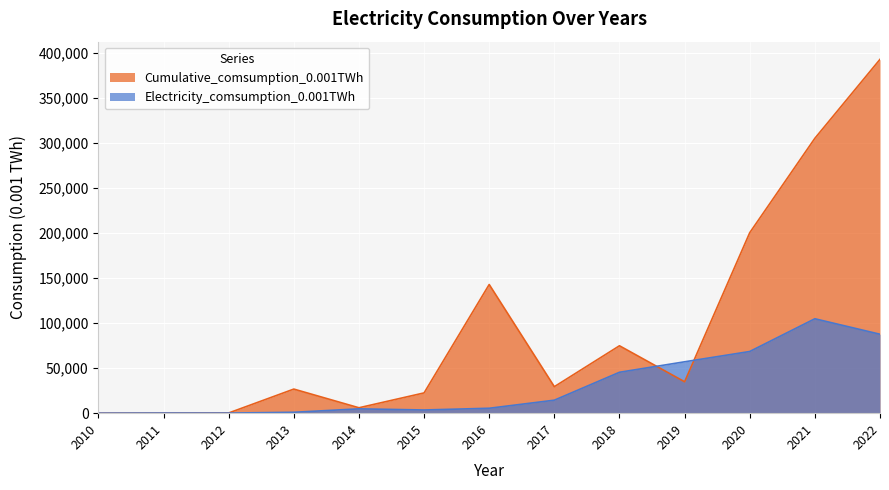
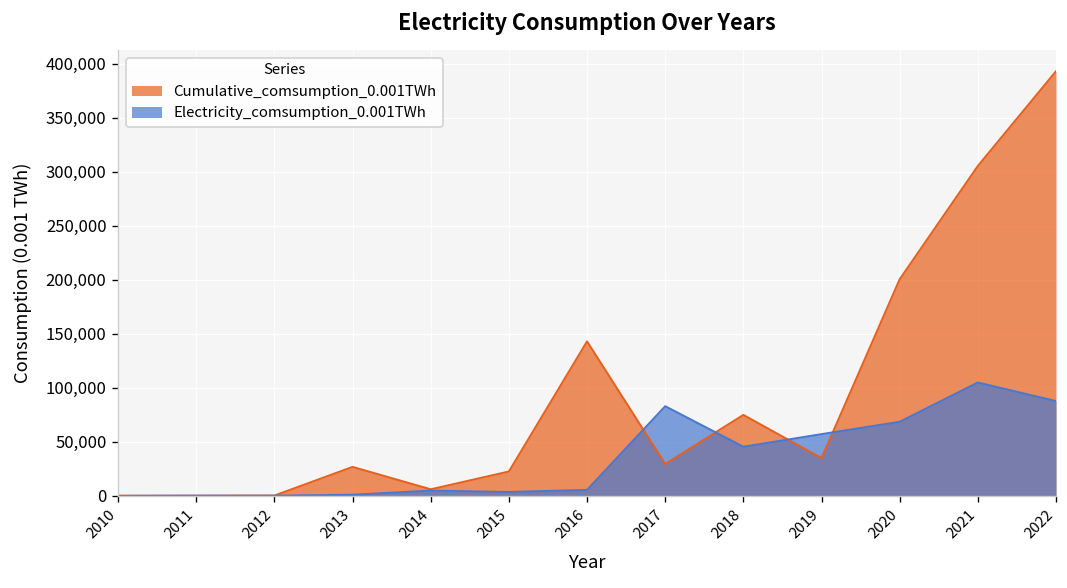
  {
    "Cumulative_comsumption_0.001TWh": {
      "2013": "30,000",
      "2015": "20,000",
      "2016": "140,000",
      "2017": "30,000",
      "2018": "70,000",
      "2019": "30,000",
      "2020": "200,000",
      "2021": "310,000",
      "2022": "390,000"
    },
    "Electricity_comsumption_0.001TWh": {
      "2013": "0",
      "2015": "0",
      "2016": "10,000",
-     "2017": "10,000",
+     "2017": "80,000",
      "2018": "50,000",
      "2019": "60,000",
      "2020": "70,000",
      "2021": "100,000",
      "2022": "90,000"
    }
  }
